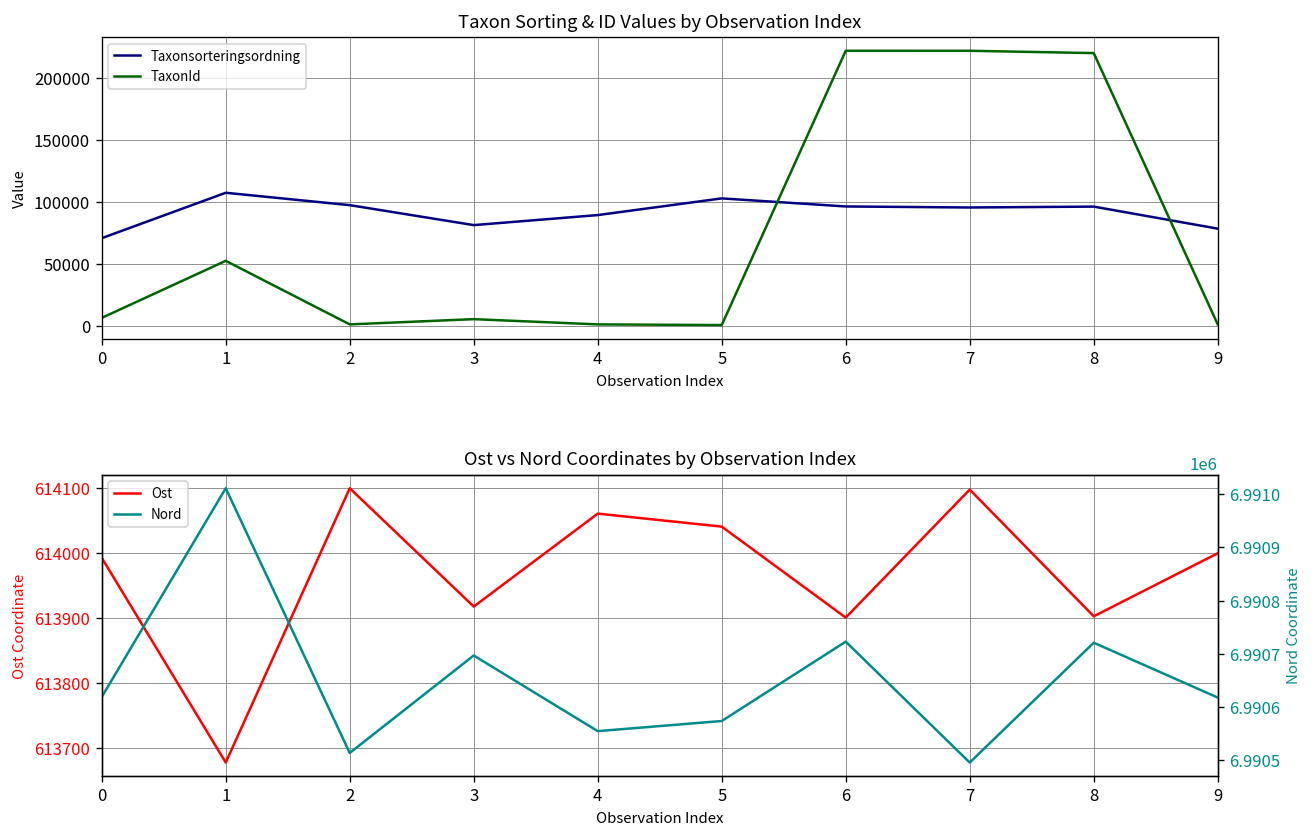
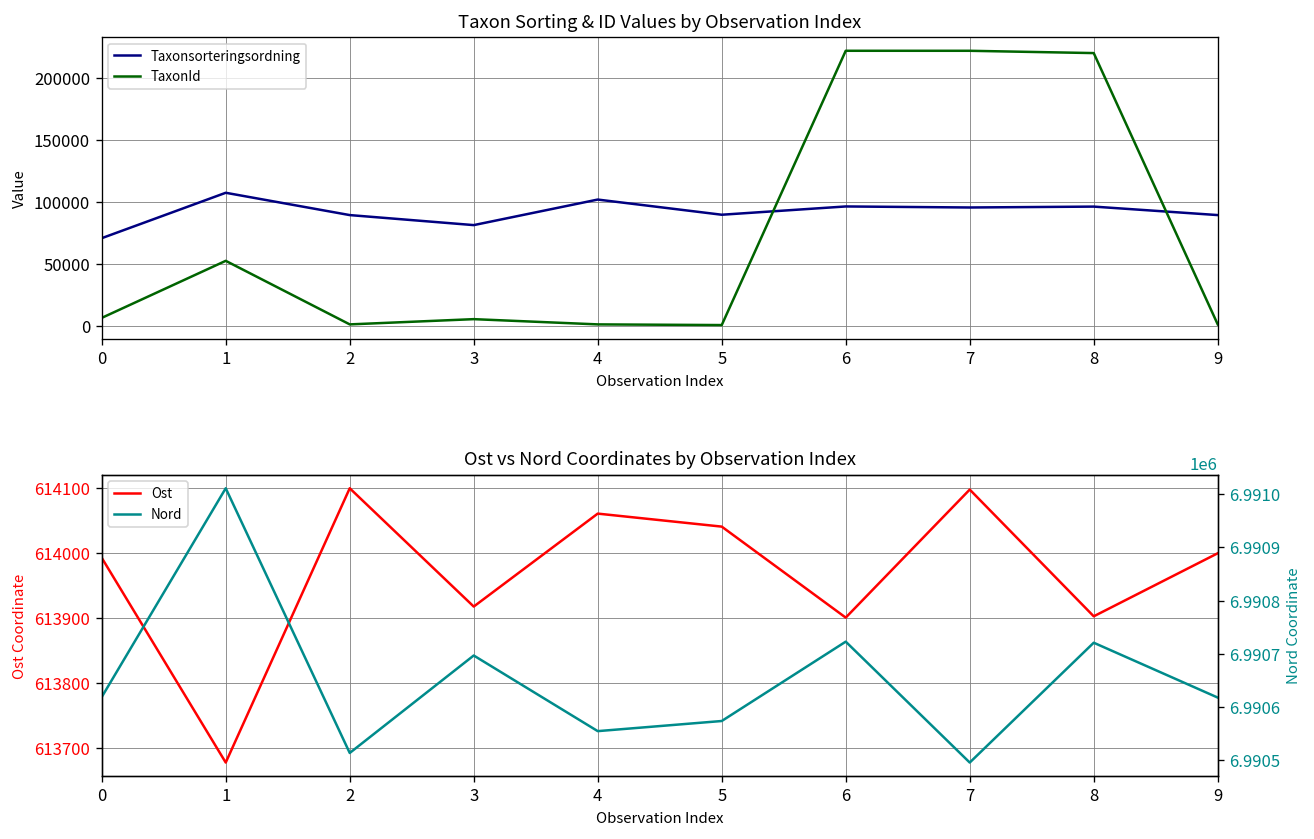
  {
    "Taxon Sorting & ID Values by Observation Index": {
      "Taxonsorteringsordning": {
        "0": 71000,
        "1": 107000,
-       "2": 97000,
+       "2": 89000,
        "3": 81000,
-       "4": 89000,
-       "5": 103000,
+       "4": 102000,
+       "5": 90000,
        "6": 96000,
        "7": 96000,
        "8": 96000,
-       "9": 78000
+       "9": 89000
      },
      "TaxonId": {
        "0": 6000,
        "1": 52000,
        "2": 1000,
        "3": 5000,
        "4": 1000,
        "5": 1000,
        "6": 222000,
        "7": 222000,
        "8": 220000,
        "9": 1000
      }
    }
  }
